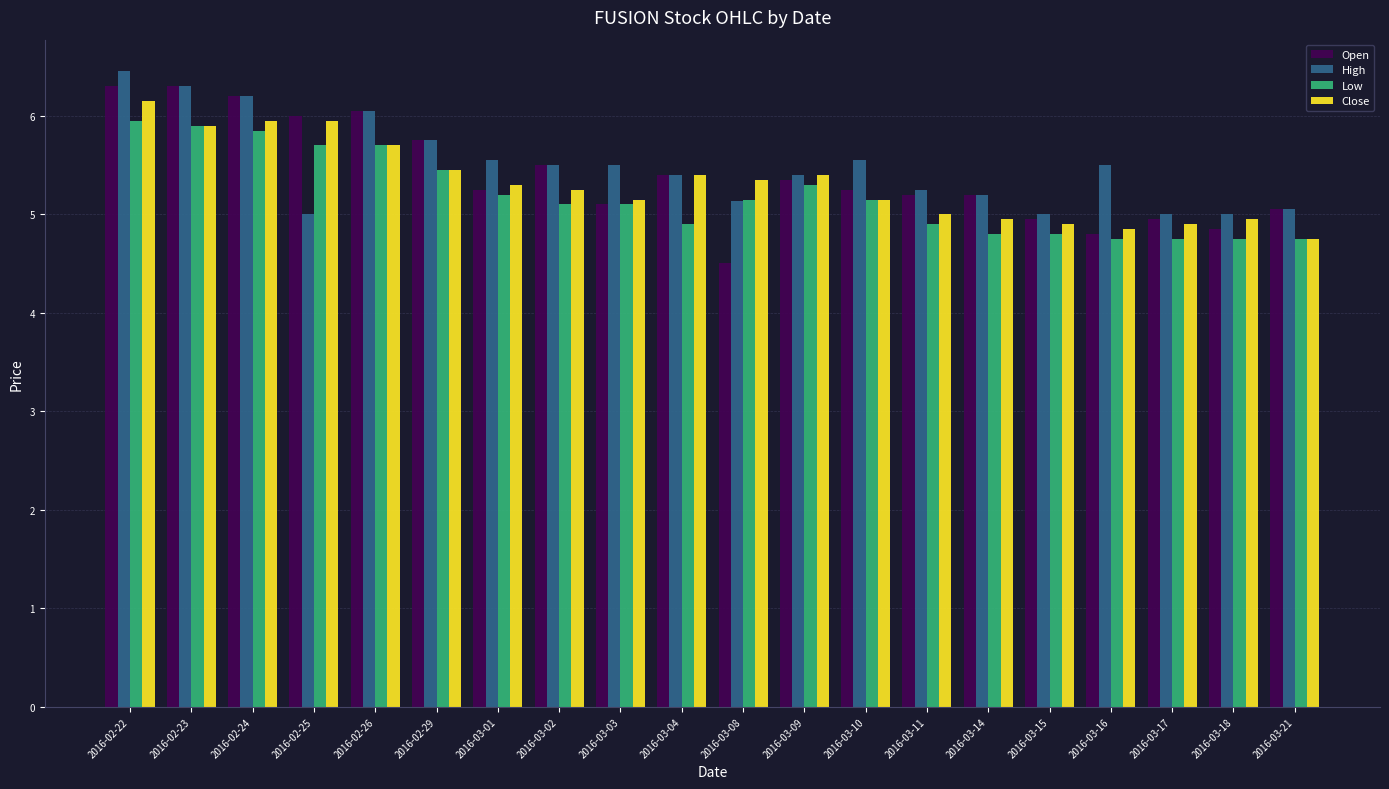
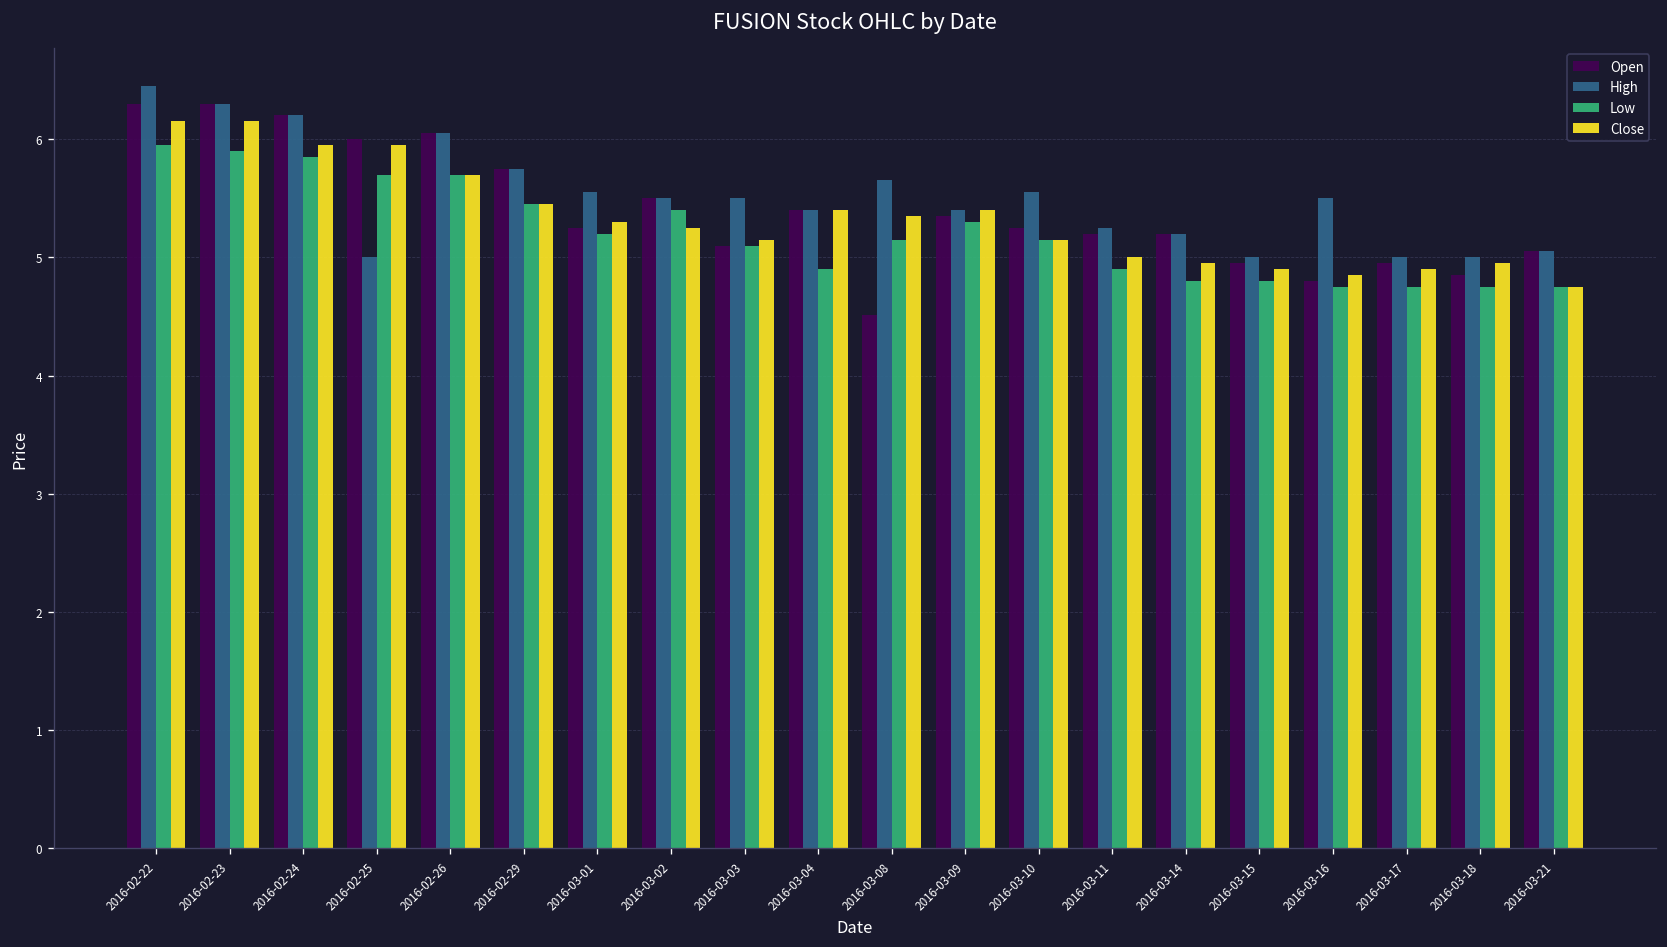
  {
    "Open": {
      "2016-02-22": 6.3,
      "2016-02-23": 6.3,
      "2016-02-24": 6.2,
      "2016-02-25": 6.0,
      "2016-02-26": 6.1,
      "2016-02-29": 5.8,
      "2016-03-01": 5.3,
      "2016-03-02": 5.5,
      "2016-03-03": 5.1,
      "2016-03-04": 5.4,
      "2016-03-08": 4.5,
      "2016-03-09": 5.4,
      "2016-03-10": 5.3,
      "2016-03-11": 5.2,
      "2016-03-14": 5.2,
      "2016-03-15": 5.0,
      "2016-03-16": 4.8,
      "2016-03-17": 5.0,
      "2016-03-18": 4.9,
      "2016-03-21": 5.1
    },
    "High": {
      "2016-02-22": 6.5,
      "2016-02-23": 6.3,
      "2016-02-24": 6.2,
      "2016-02-25": 5.0,
      "2016-02-26": 6.1,
      "2016-02-29": 5.8,
      "2016-03-01": 5.6,
      "2016-03-02": 5.5,
      "2016-03-03": 5.5,
      "2016-03-04": 5.4,
-     "2016-03-08": 5.1,
+     "2016-03-08": 5.7,
      "2016-03-09": 5.4,
      "2016-03-10": 5.6,
      "2016-03-11": 5.3,
      "2016-03-14": 5.2,
      "2016-03-15": 5.0,
      "2016-03-16": 5.5,
      "2016-03-17": 5.0,
      "2016-03-18": 5.0,
      "2016-03-21": 5.1
    },
    "Low": {
      "2016-02-22": 6.0,
      "2016-02-23": 5.9,
      "2016-02-24": 5.9,
      "2016-02-25": 5.7,
      "2016-02-26": 5.7,
      "2016-02-29": 5.5,
      "2016-03-01": 5.2,
-     "2016-03-02": 5.1,
+     "2016-03-02": 5.4,
      "2016-03-03": 5.1,
      "2016-03-04": 4.9,
      "2016-03-08": 5.2,
      "2016-03-09": 5.3,
      "2016-03-10": 5.2,
      "2016-03-11": 4.9,
      "2016-03-14": 4.8,
      "2016-03-15": 4.8,
      "2016-03-16": 4.8,
      "2016-03-17": 4.8,
      "2016-03-18": 4.8,
      "2016-03-21": 4.8
    },
    "Close": {
      "2016-02-22": 6.2,
-     "2016-02-23": 5.9,
+     "2016-02-23": 6.2,
      "2016-02-24": 6.0,
      "2016-02-25": 6.0,
      "2016-02-26": 5.7,
      "2016-02-29": 5.5,
      "2016-03-01": 5.3,
      "2016-03-02": 5.3,
      "2016-03-03": 5.2,
      "2016-03-04": 5.4,
      "2016-03-08": 5.4,
      "2016-03-09": 5.4,
      "2016-03-10": 5.2,
      "2016-03-11": 5.0,
      "2016-03-14": 5.0,
      "2016-03-15": 4.9,
      "2016-03-16": 4.9,
      "2016-03-17": 4.9,
      "2016-03-18": 5.0,
      "2016-03-21": 4.8
    }
  }
